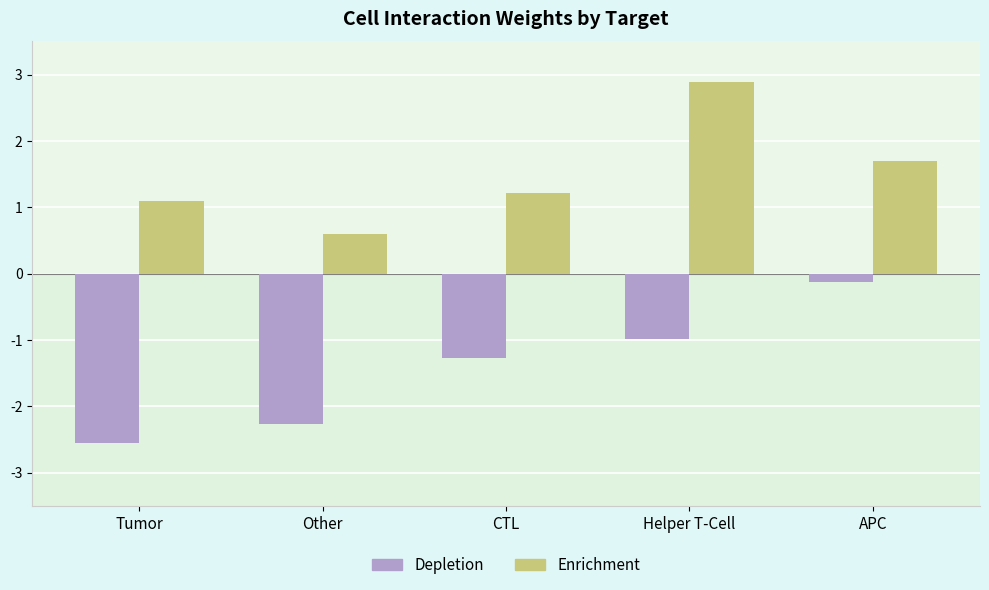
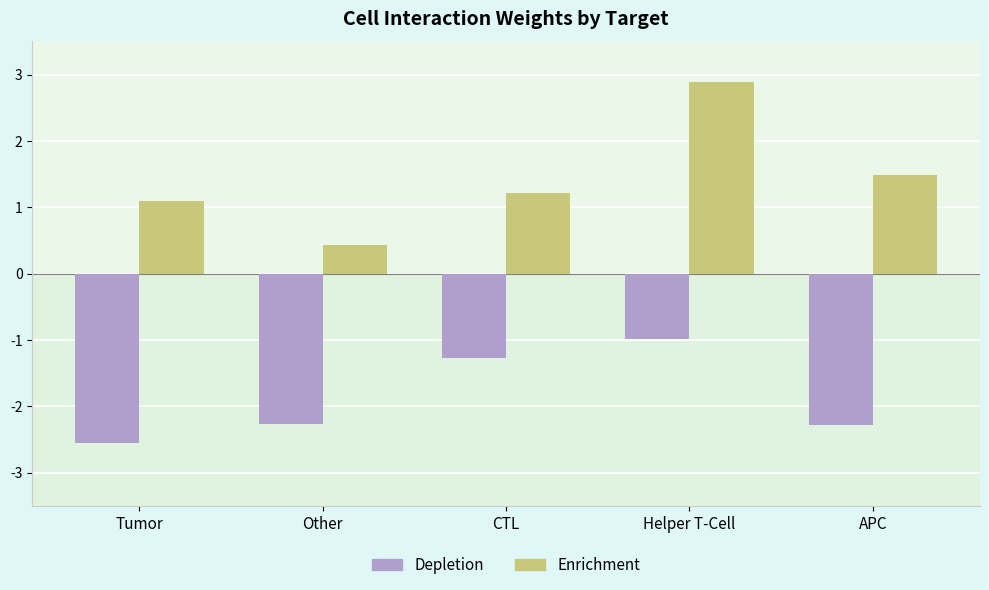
  {
    "Depletion": {
      "Tumor": -2.6,
      "Other": -2.3,
      "CTL": -1.3,
      "Helper T-Cell": -1.0,
-     "APC": -0.1
+     "APC": -2.3
    },
    "Enrichment": {
      "Tumor": 1.1,
-     "Other": 0.6,
+     "Other": 0.4,
      "CTL": 1.2,
      "Helper T-Cell": 2.9,
-     "APC": 1.7
+     "APC": 1.5
    }
  }
